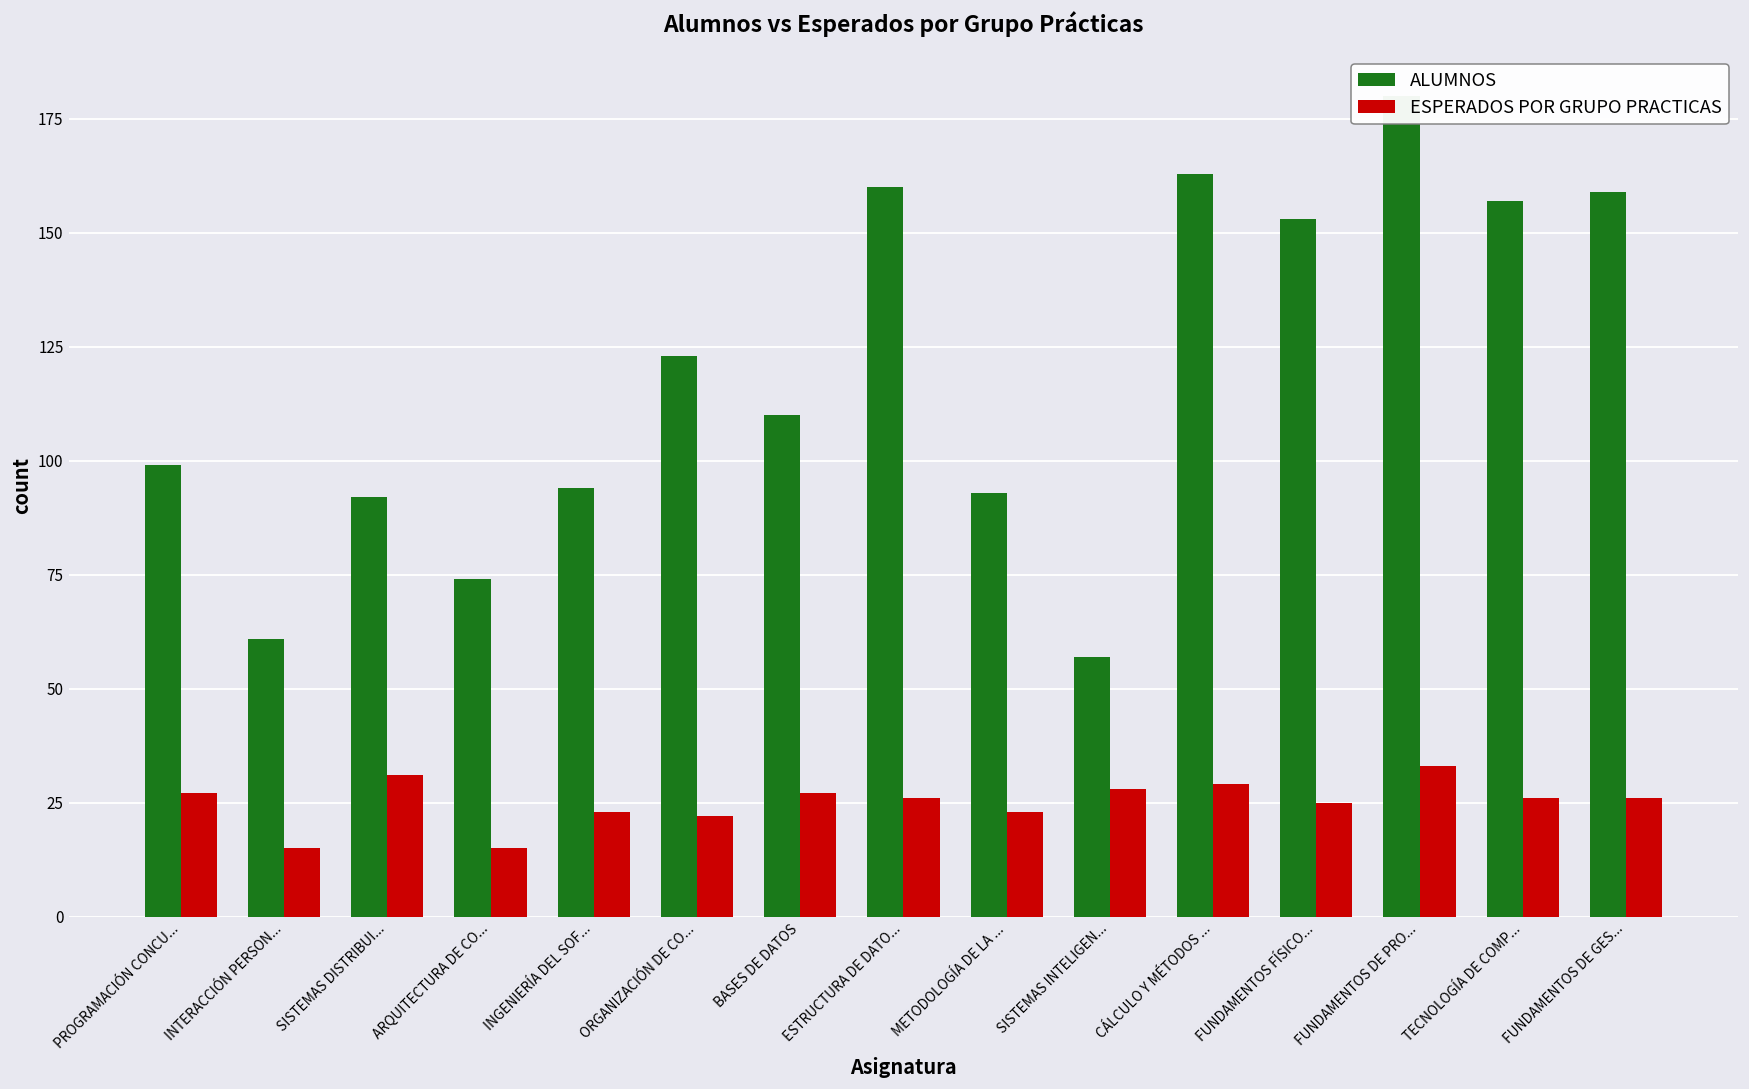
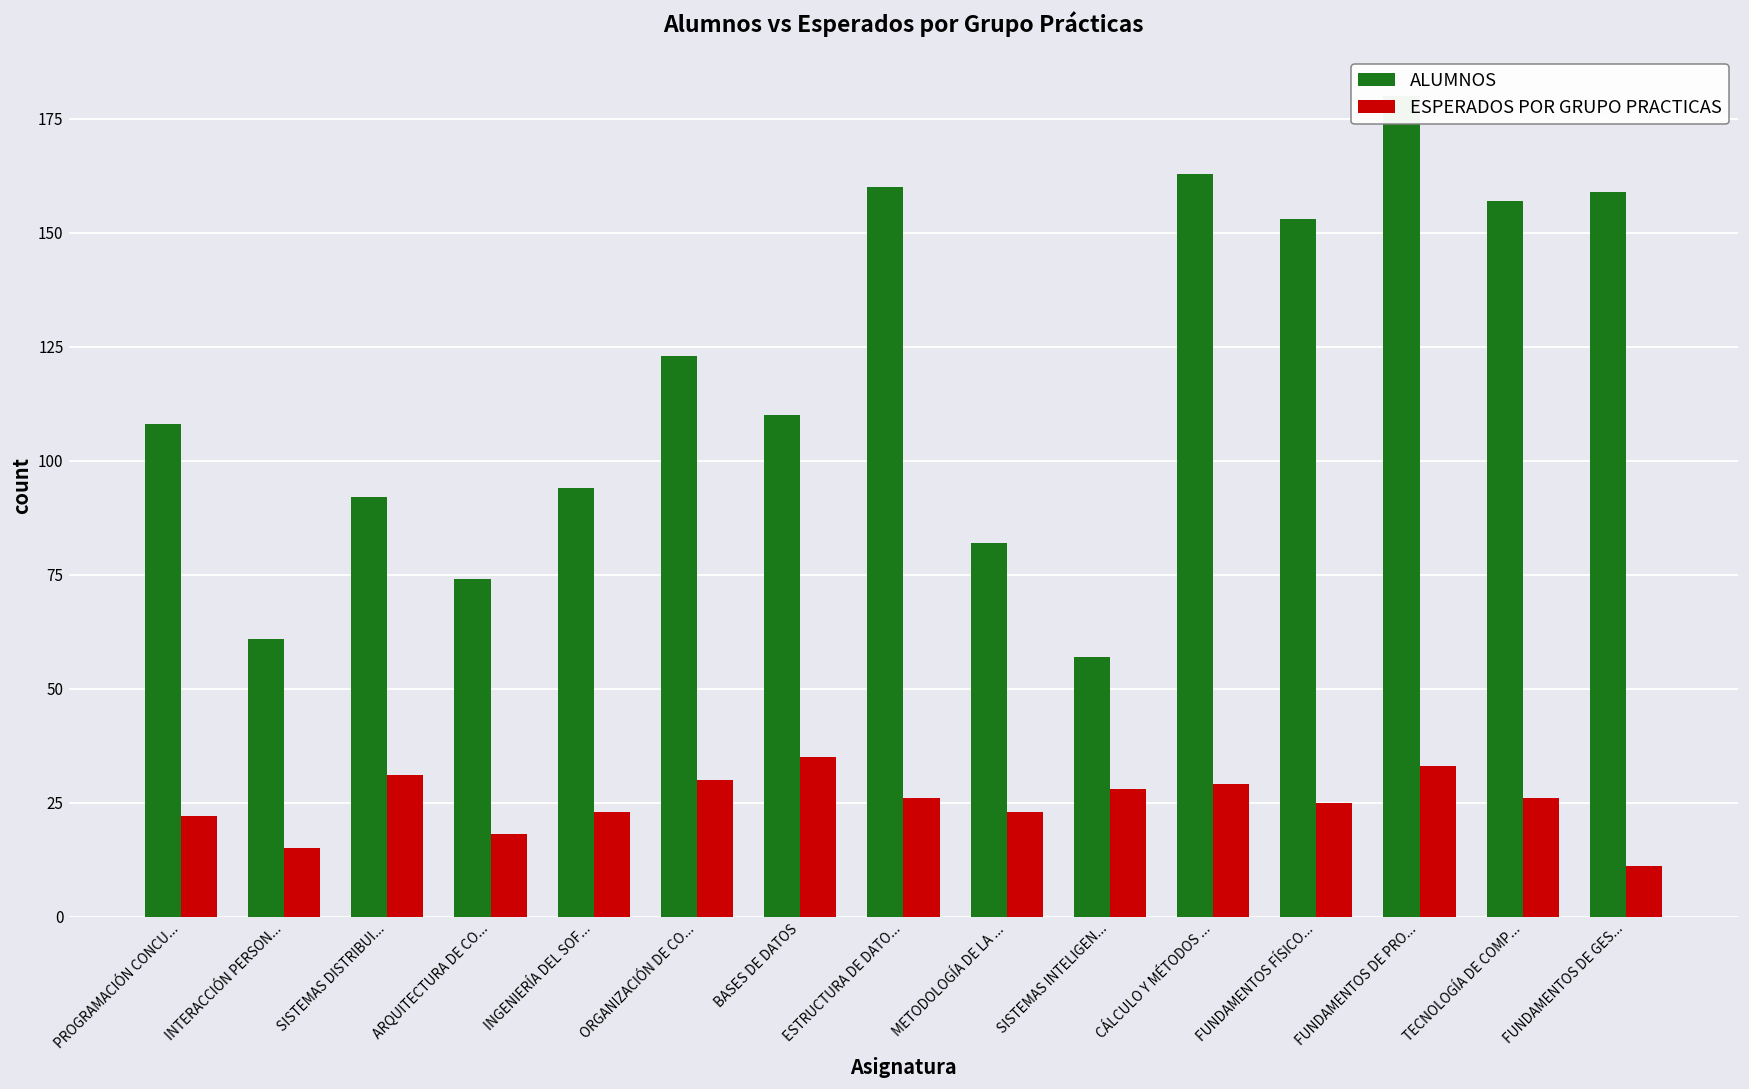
  {
    "ALUMNOS": {
-     "PROGRAMACIÓN CONCU...": 99,
+     "PROGRAMACIÓN CONCU...": 108,
      "INTERACCIÓN PERSON...": 61,
      "SISTEMAS DISTRIBUI...": 92,
      "ARQUITECTURA DE CO...": 74,
      "INGENIERÍA DEL SOF...": 94,
      "ORGANIZACIÓN DE CO...": 123,
      "BASES DE DATOS": 110,
      "ESTRUCTURA DE DATO...": 160,
-     "METODOLOGÍA DE LA ...": 93,
+     "METODOLOGÍA DE LA ...": 82,
      "SISTEMAS INTELIGEN...": 57,
      "CÁLCULO Y MÉTODOS ...": 163,
      "FUNDAMENTOS FÍSICO...": 153,
      "TECNOLOGÍA DE COMP...": 157,
      "FUNDAMENTOS DE GES...": 159
    },
    "ESPERADOS POR GRUPO PRACTICAS": {
-     "PROGRAMACIÓN CONCU...": 27,
+     "PROGRAMACIÓN CONCU...": 22,
      "INTERACCIÓN PERSON...": 15,
      "SISTEMAS DISTRIBUI...": 31,
-     "ARQUITECTURA DE CO...": 15,
+     "ARQUITECTURA DE CO...": 18,
      "INGENIERÍA DEL SOF...": 23,
-     "ORGANIZACIÓN DE CO...": 22,
-     "BASES DE DATOS": 27,
+     "ORGANIZACIÓN DE CO...": 30,
+     "BASES DE DATOS": 35,
      "ESTRUCTURA DE DATO...": 26,
      "METODOLOGÍA DE LA ...": 23,
      "SISTEMAS INTELIGEN...": 28,
      "CÁLCULO Y MÉTODOS ...": 29,
      "FUNDAMENTOS FÍSICO...": 25,
      "FUNDAMENTOS DE PRO...": 33,
      "TECNOLOGÍA DE COMP...": 26,
-     "FUNDAMENTOS DE GES...": 26
+     "FUNDAMENTOS DE GES...": 11
    }
  }
